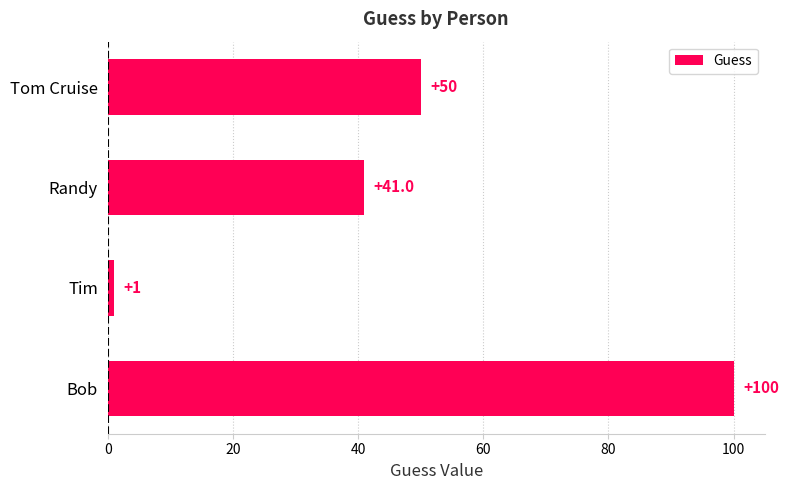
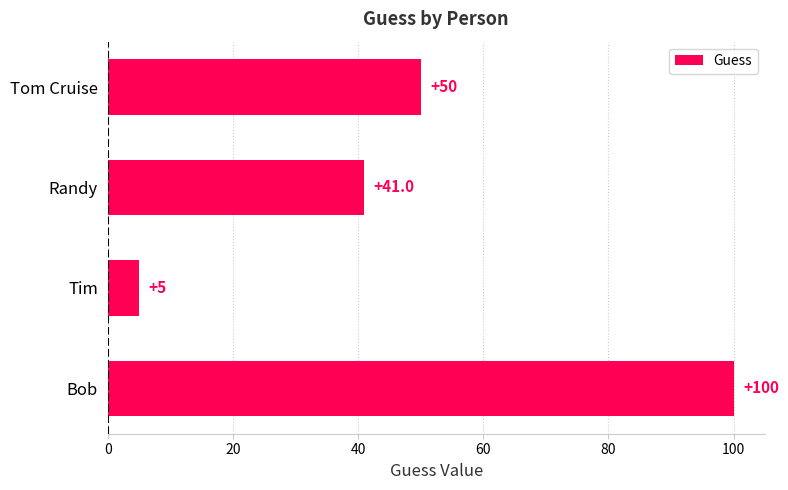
  {
    "Tom Cruise": "+50",
    "Randy": "+41.0",
-   "Tim": "+1",
+   "Tim": "+5",
    "Bob": "+100"
  }
